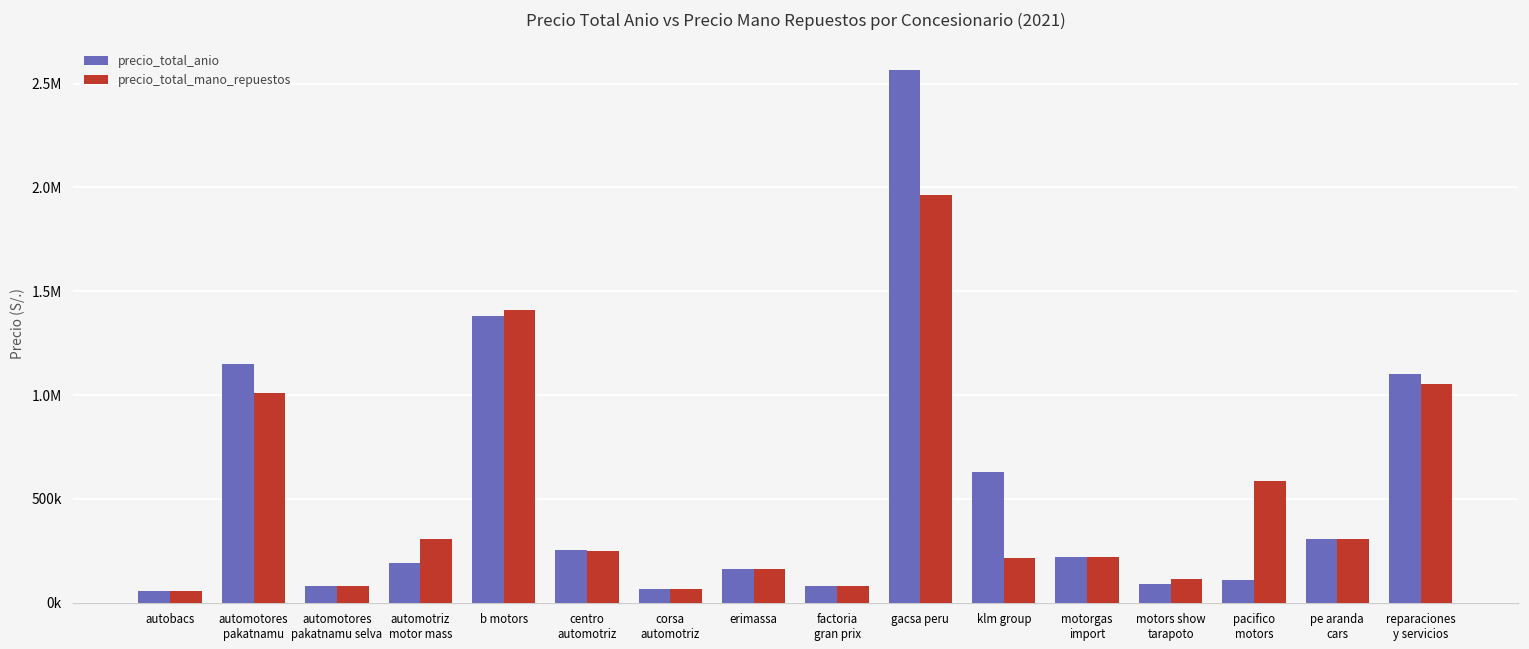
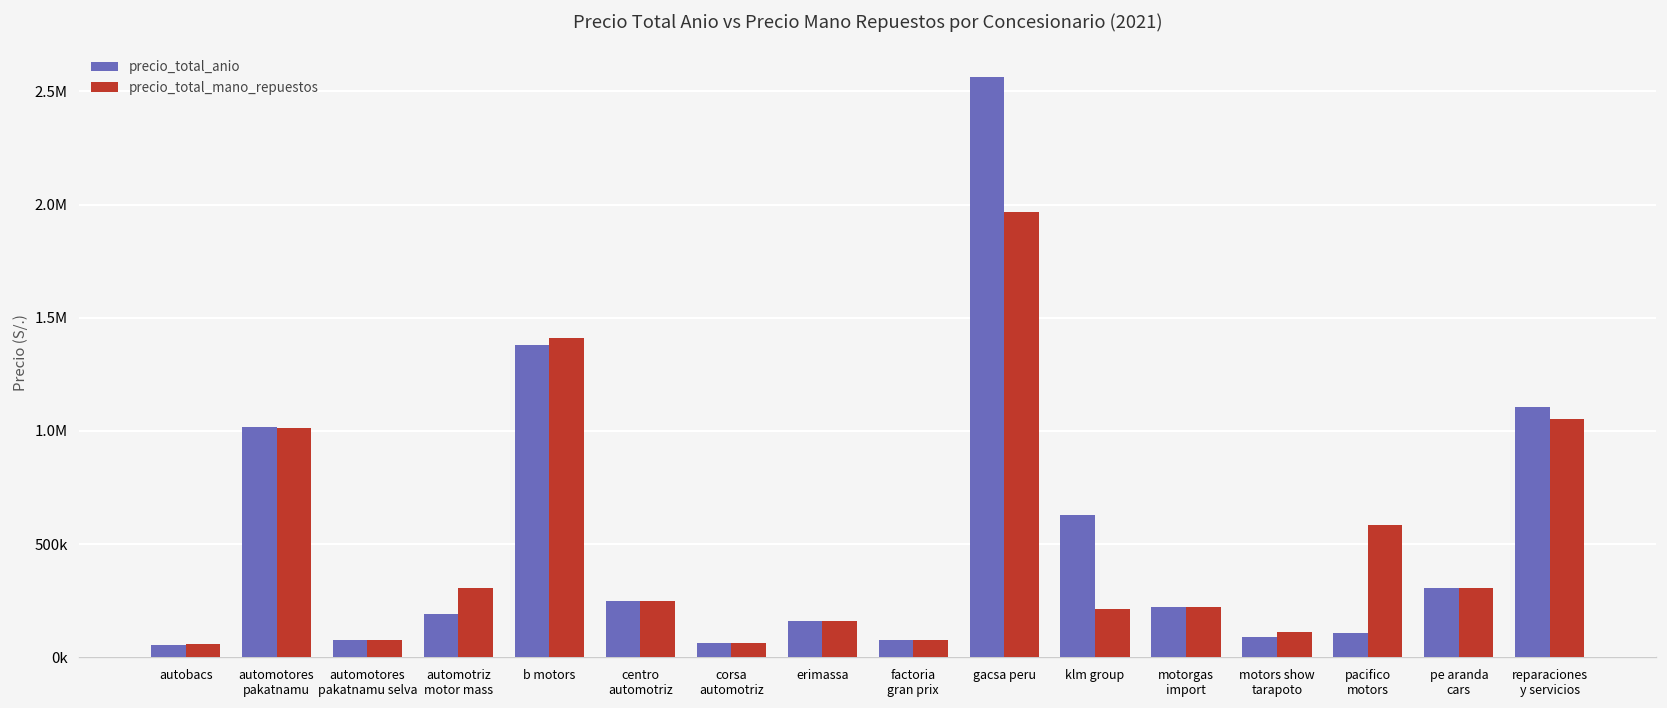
  {
    "precio_total_anio": {
      "autobacs": 50000,
-     "automotores pakatnamu": 1150000,
+     "automotores pakatnamu": 1020000,
      "automotores pakatnamu selva": 80000,
      "automotriz motor mass": 190000,
      "b motors": 1380000,
      "centro automotriz": 250000,
      "corsa automotriz": 70000,
      "erimassa": 160000,
      "factoria gran prix": 80000,
      "gacsa peru": 2560000,
      "klm group": 630000,
      "motorgas import": 220000,
      "motors show tarapoto": 90000,
      "pacifico motors": 110000,
      "pe aranda cars": 300000,
      "reparaciones y servicios": 1100000
    },
    "precio_total_mano_repuestos": {
      "autobacs": 60000,
      "automotores pakatnamu": 1010000,
      "automotores pakatnamu selva": 80000,
      "automotriz motor mass": 310000,
      "b motors": 1410000,
      "centro automotriz": 250000,
      "corsa automotriz": 60000,
      "erimassa": 160000,
      "factoria gran prix": 80000,
      "gacsa peru": 1970000,
      "klm group": 210000,
      "motorgas import": 220000,
      "motors show tarapoto": 110000,
      "pacifico motors": 590000,
      "pe aranda cars": 310000,
      "reparaciones y servicios": 1050000
    }
  }
